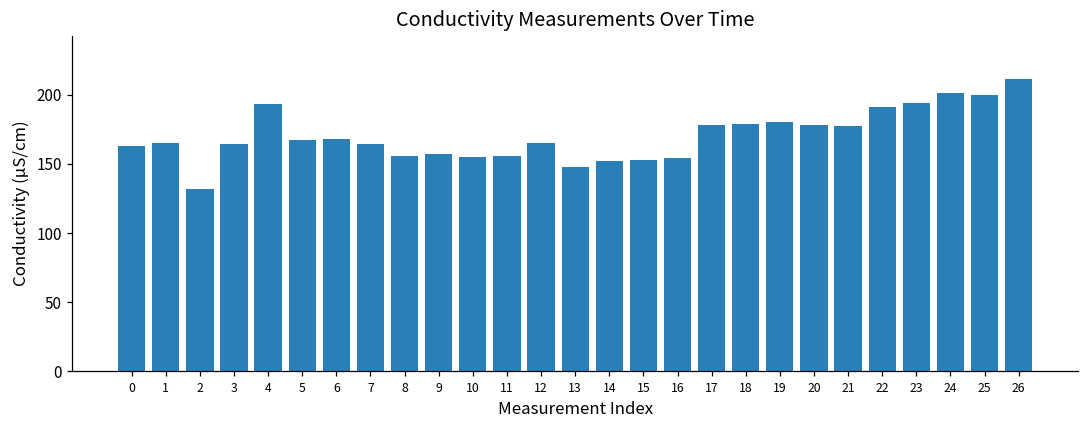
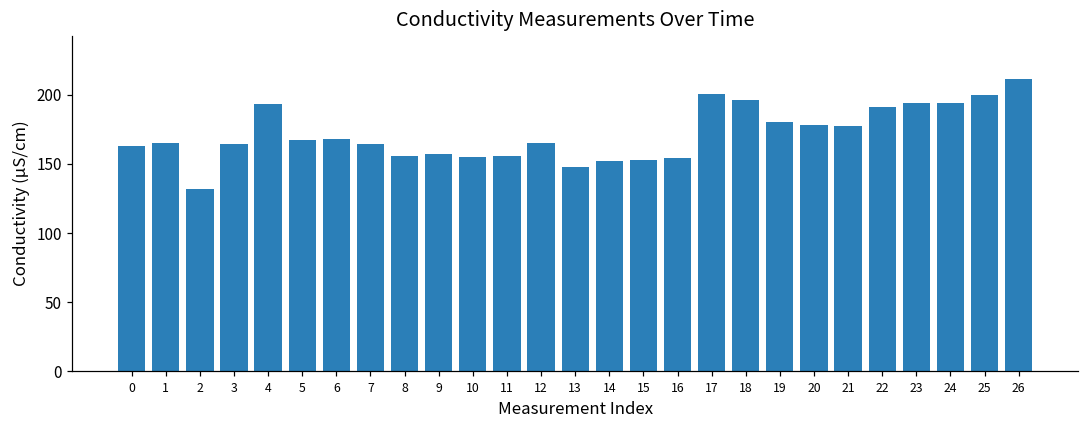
  {
    "0": 163,
    "1": 165,
    "2": 132,
    "3": 164,
    "4": 194,
    "5": 167,
    "6": 168,
    "7": 164,
    "8": 156,
    "9": 157,
    "10": 155,
    "11": 156,
    "12": 165,
    "13": 148,
    "14": 152,
    "15": 153,
    "16": 154,
-   "17": 178,
-   "18": 179,
+   "17": 200,
+   "18": 196,
    "19": 180,
    "20": 178,
    "21": 177,
    "22": 191,
    "23": 194,
-   "24": 201,
+   "24": 194,
    "25": 200,
    "26": 211
  }
